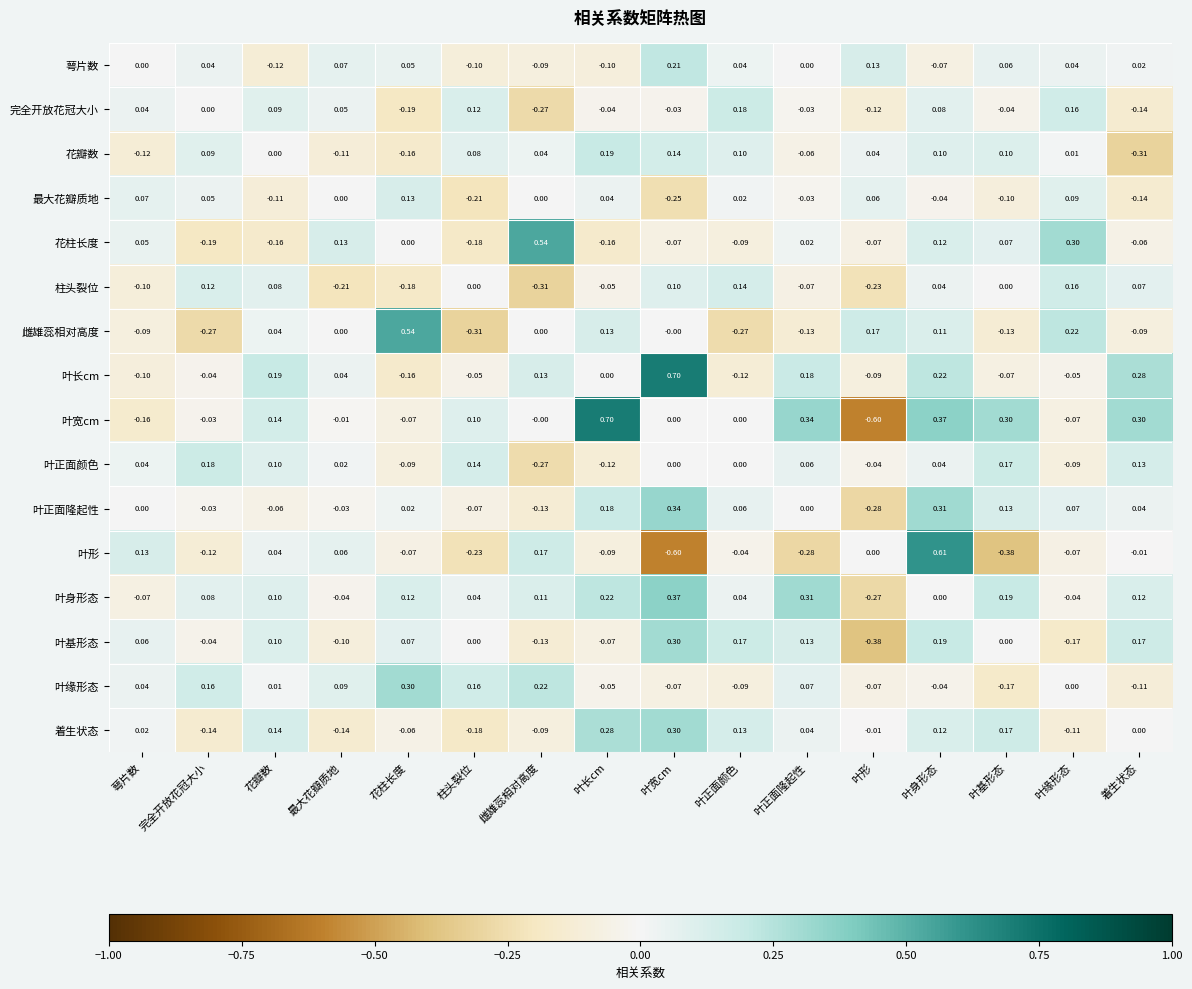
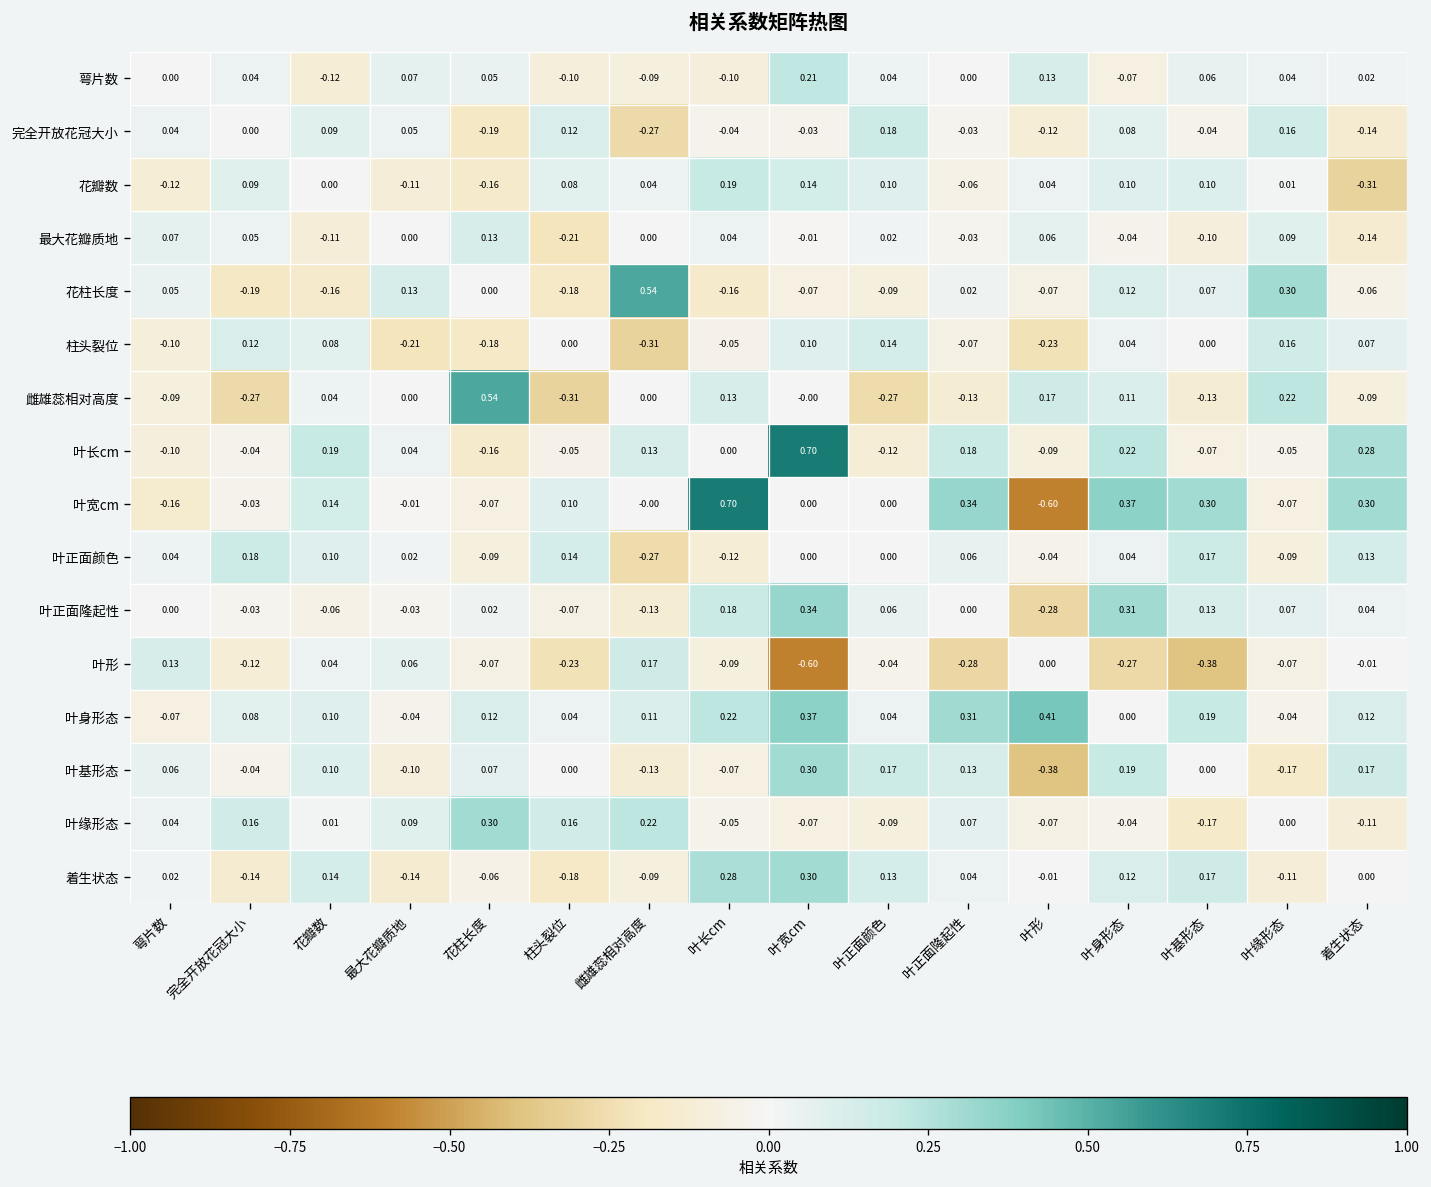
  {
    "最大花瓣质地": {
      "萼片数": 0.07,
      "完全开放花冠大小": 0.05,
      "花瓣数": -0.11,
      "最大花瓣质地": 0.00,
      "花柱长度": 0.13,
      "柱头裂位": -0.21,
      "雌雄蕊相对高度": 0.00,
      "叶长cm": 0.04,
-     "叶宽cm": -0.25,
+     "叶宽cm": -0.01,
      "叶正面颜色": 0.02,
      "叶正面隆起性": -0.03,
      "叶形": 0.06,
      "叶身形态": -0.04,
      "叶基形态": -0.10,
      "叶缘形态": 0.09,
      "着生状态": -0.14
    },
    "叶形": {
      "萼片数": 0.13,
      "完全开放花冠大小": -0.12,
      "花瓣数": 0.04,
      "最大花瓣质地": 0.06,
      "花柱长度": -0.07,
      "柱头裂位": -0.23,
      "雌雄蕊相对高度": 0.17,
      "叶长cm": -0.09,
      "叶宽cm": -0.60,
      "叶正面颜色": -0.04,
      "叶正面隆起性": -0.28,
      "叶形": 0.00,
-     "叶身形态": 0.61,
+     "叶身形态": -0.27,
      "叶基形态": -0.38,
      "叶缘形态": -0.07,
      "着生状态": -0.01
    },
    "叶身形态": {
      "萼片数": -0.07,
      "完全开放花冠大小": 0.08,
      "花瓣数": 0.10,
      "最大花瓣质地": -0.04,
      "花柱长度": 0.12,
      "柱头裂位": 0.04,
      "雌雄蕊相对高度": 0.11,
      "叶长cm": 0.22,
      "叶宽cm": 0.37,
      "叶正面颜色": 0.04,
      "叶正面隆起性": 0.31,
-     "叶形": -0.27,
+     "叶形": 0.41,
      "叶身形态": 0.00,
      "叶基形态": 0.19,
      "叶缘形态": -0.04,
      "着生状态": 0.12
    }
  }
